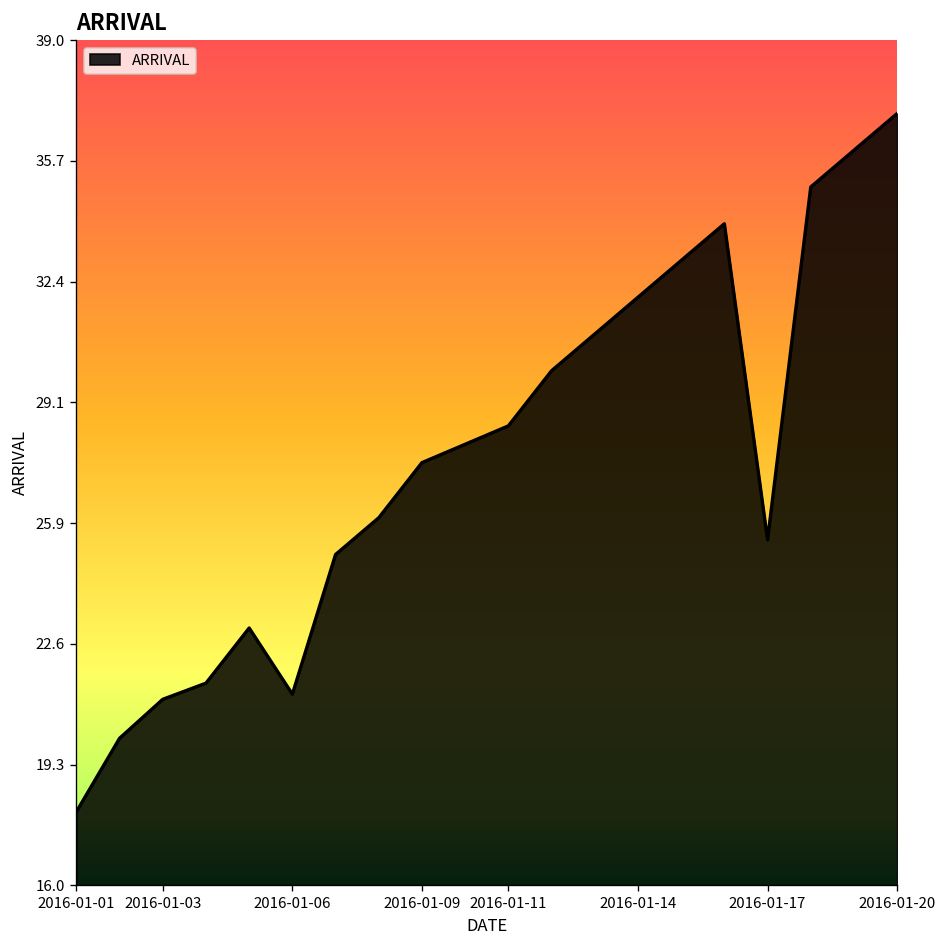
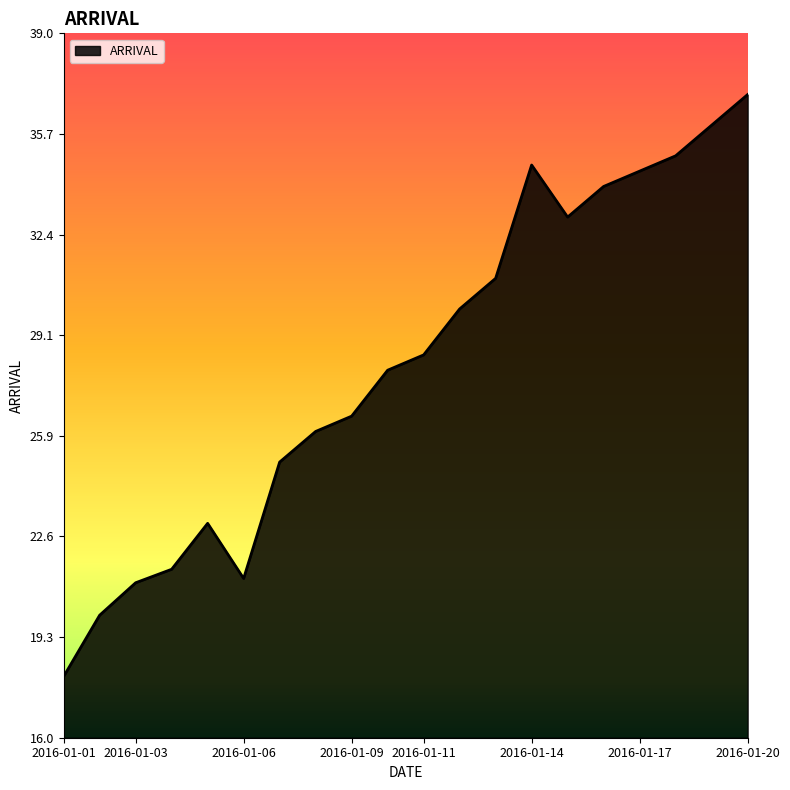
  {
    "2016-01-01": 18.0,
    "2016-01-03": 21.1,
    "2016-01-06": 21.2,
-   "2016-01-09": 27.5,
+   "2016-01-09": 26.5,
    "2016-01-11": 28.5,
-   "2016-01-14": 32.0,
-   "2016-01-17": 25.4,
+   "2016-01-14": 34.7,
+   "2016-01-17": 34.5,
    "2016-01-20": 37.0
  }
